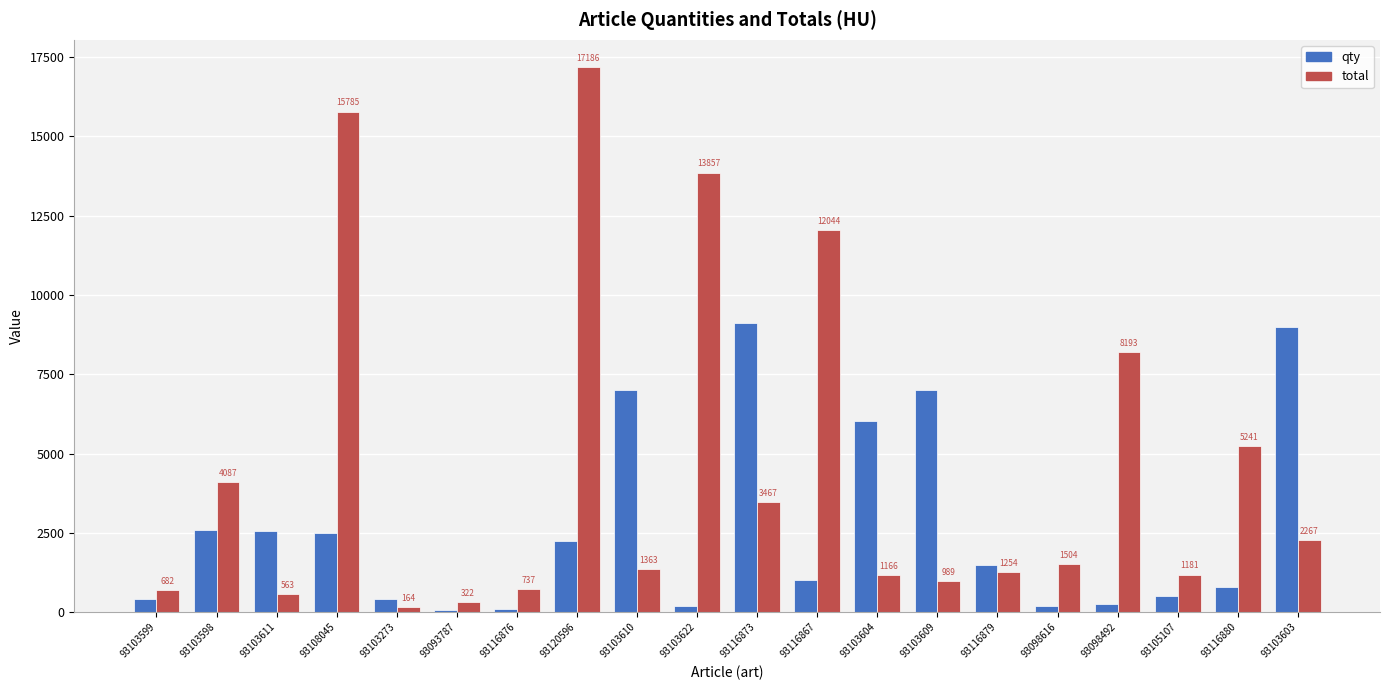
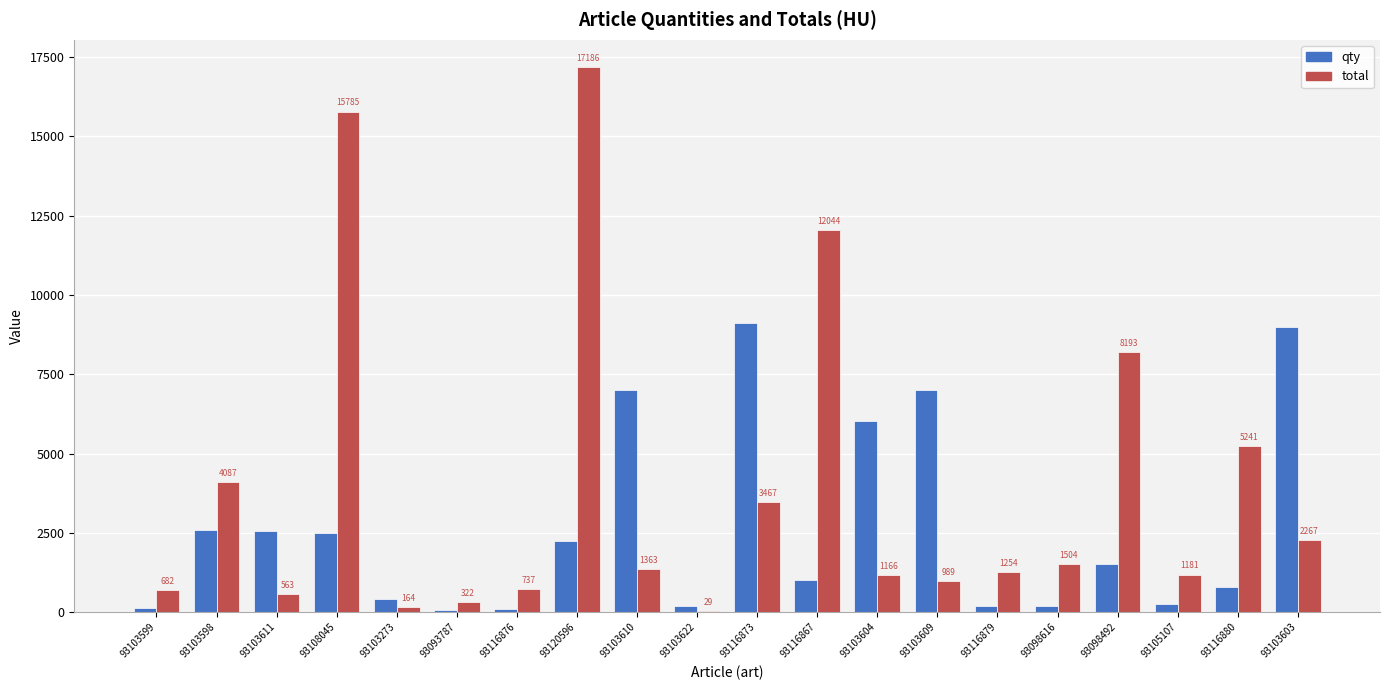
  {
    "qty": {
-     "93103599": 400,
+     "93103599": 100,
      "93103598": 2600,
      "93103611": 2500,
      "93108045": 2500,
      "93103273": 400,
      "93116876": 100,
      "93120596": 2200,
      "93103610": 7000,
      "93103622": 200,
      "93116873": 9100,
      "93116867": 1000,
      "93103604": 6000,
      "93103609": 7000,
-     "93116879": 1500,
+     "93116879": 200,
      "93098616": 200,
-     "93098492": 200,
-     "93105107": 500,
+     "93098492": 1500,
+     "93105107": 200,
      "93116880": 800,
      "93103603": 9000
    },
    "total": {
      "93103599": 682,
      "93103598": 4087,
      "93103611": 563,
      "93108045": 15785,
      "93103273": 164,
      "93093787": 322,
      "93116876": 737,
      "93120596": 17186,
      "93103610": 1363,
-     "93103622": 13857,
+     "93103622": 29,
      "93116873": 3467,
      "93116867": 12044,
      "93103604": 1166,
      "93103609": 989,
      "93116879": 1254,
      "93098616": 1504,
      "93098492": 8193,
      "93105107": 1181,
      "93116880": 5241,
      "93103603": 2267
    }
  }
